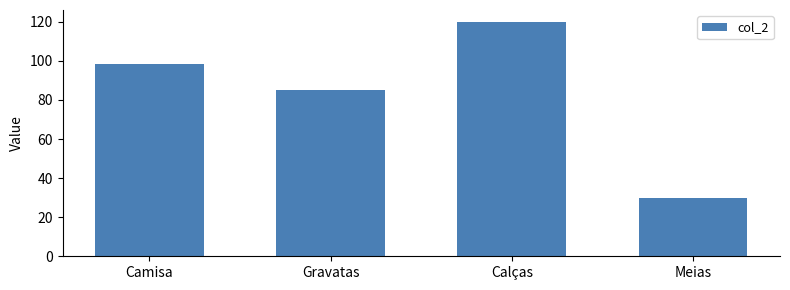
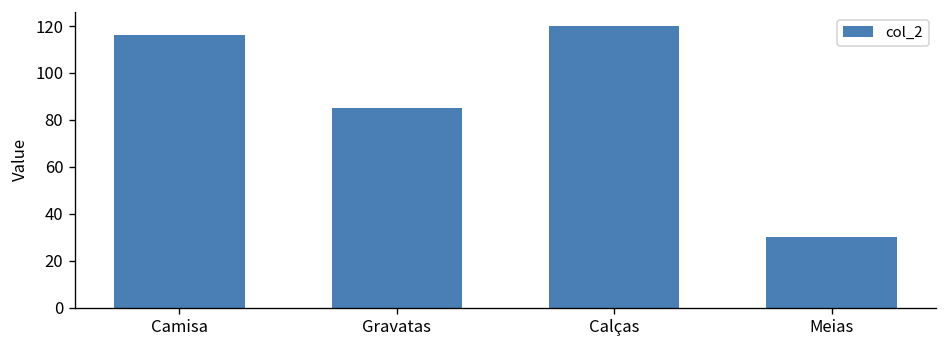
  {
-   "Camisa": 98,
+   "Camisa": 116,
    "Gravatas": 85,
    "Calças": 120,
    "Meias": 30
  }
